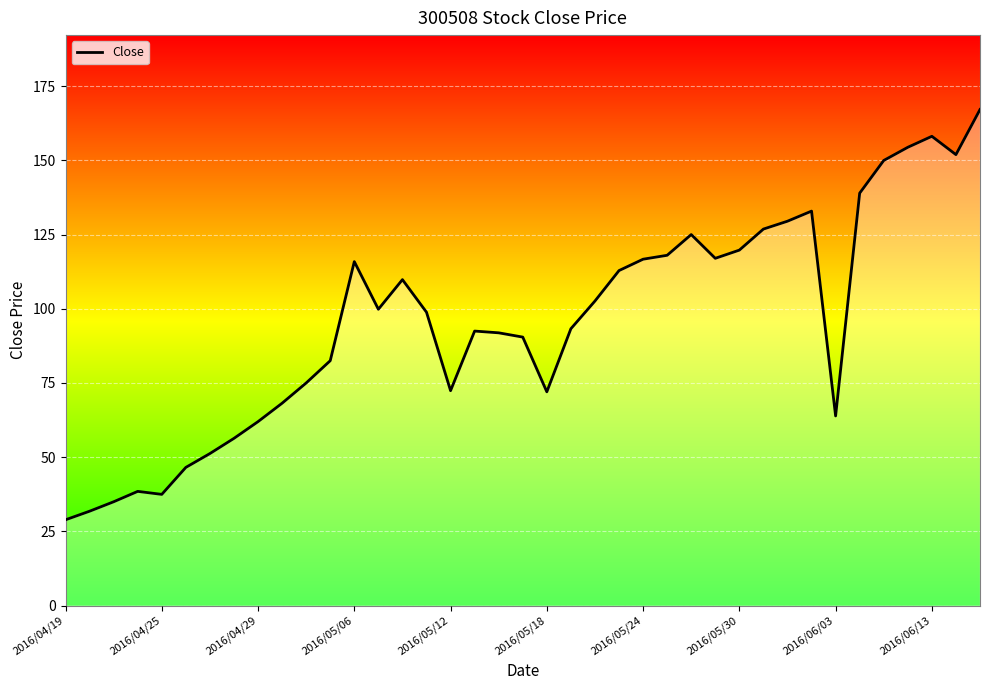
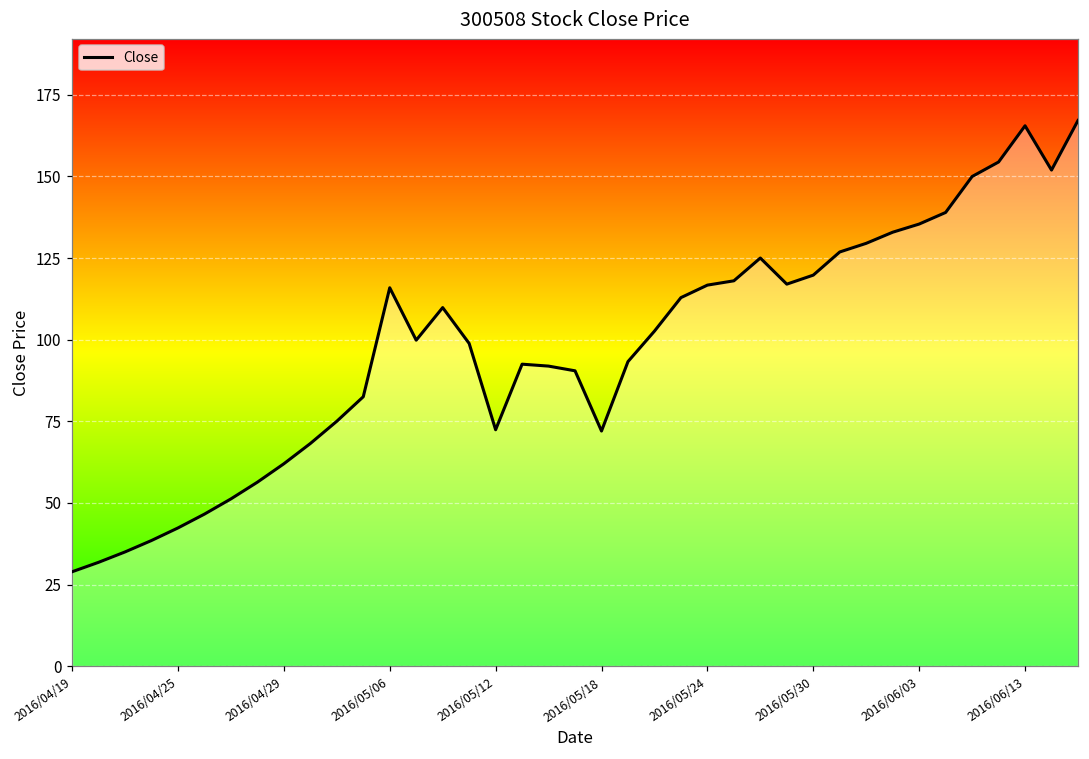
  {
    "2016/04/19": 29,
-   "2016/04/25": 37,
+   "2016/04/25": 42,
    "2016/04/29": 62,
    "2016/05/06": 116,
    "2016/05/12": 72,
    "2016/05/18": 72,
    "2016/05/24": 117,
    "2016/05/30": 120,
-   "2016/06/03": 64,
-   "2016/06/13": 158
+   "2016/06/03": 135,
+   "2016/06/13": 166
  }
